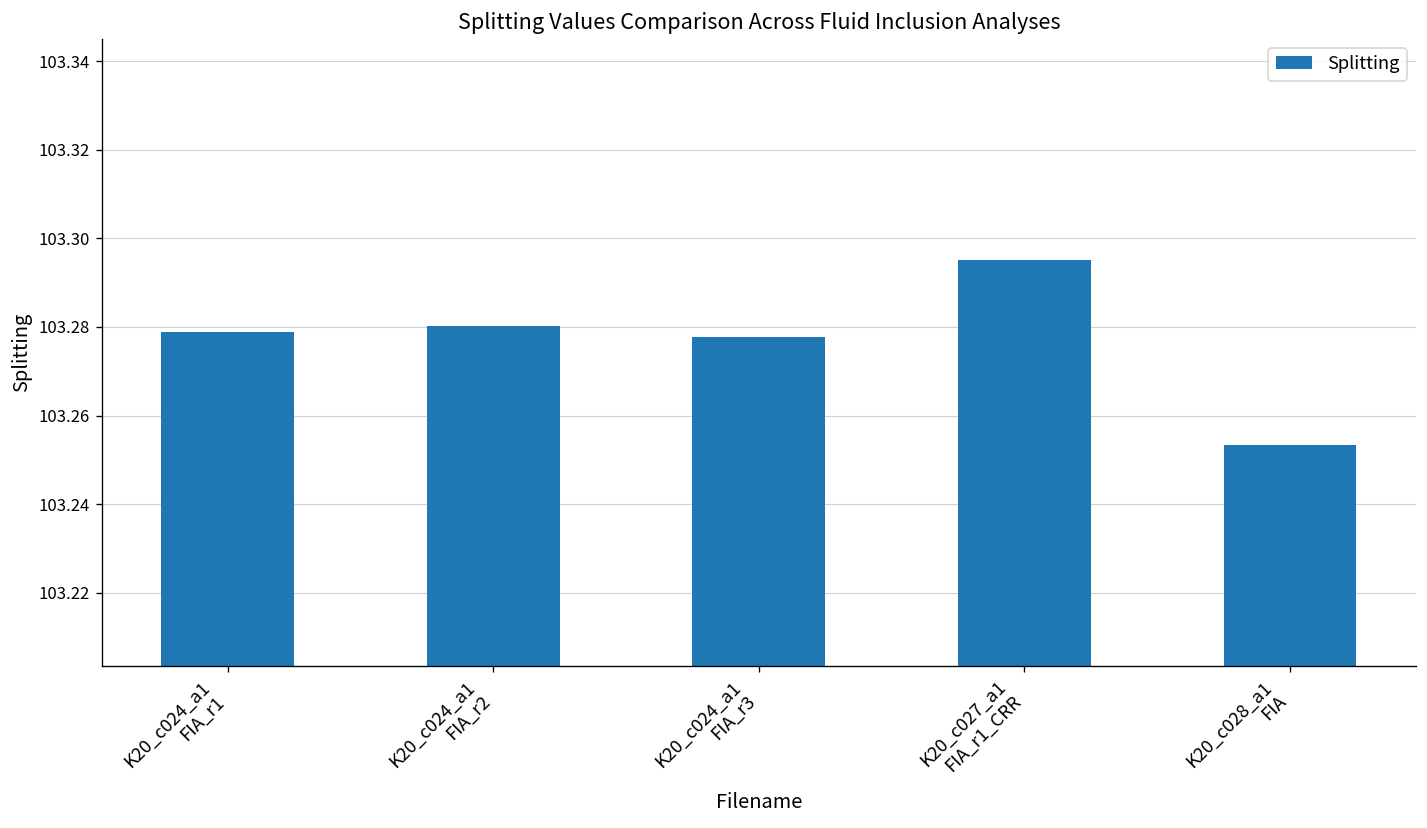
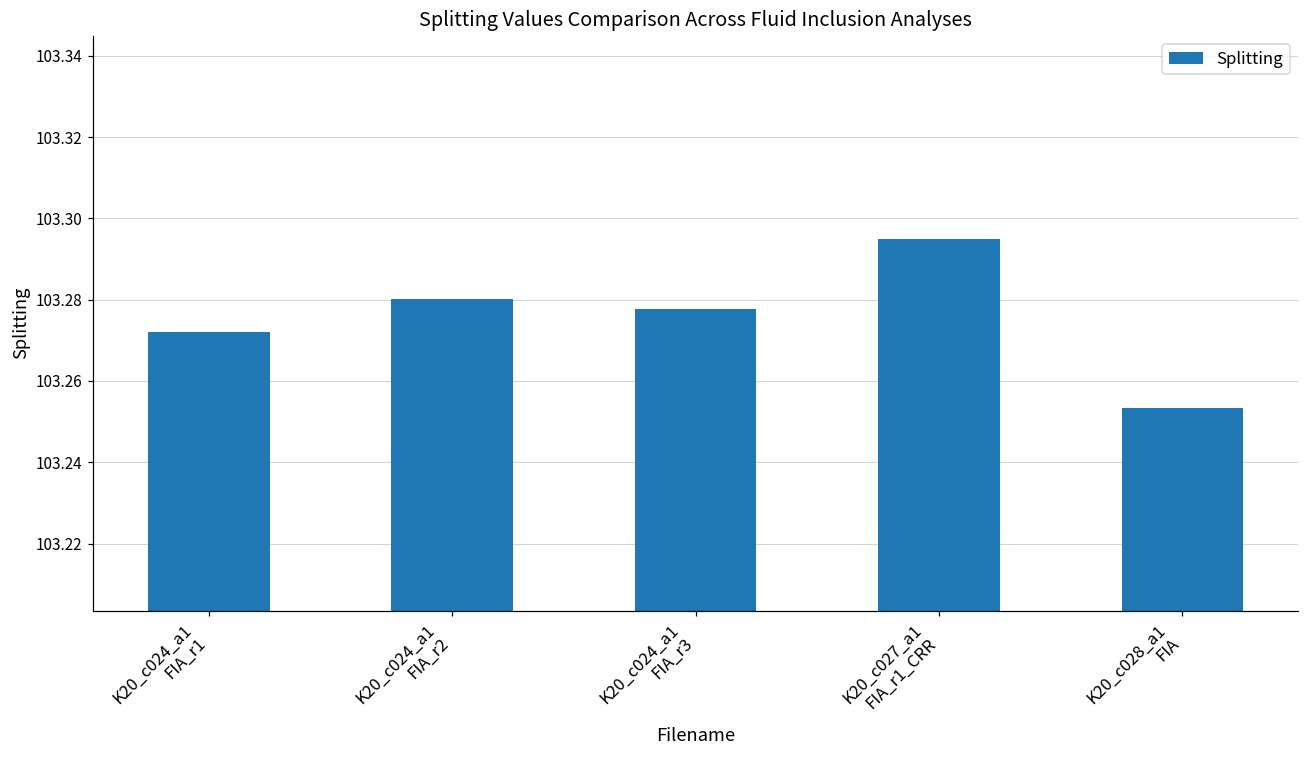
  {
-   "K20_c024_a1 FIA_r1": 103.279,
+   "K20_c024_a1 FIA_r1": 103.272,
    "K20_c024_a1 FIA_r2": 103.280,
    "K20_c024_a1 FIA_r3": 103.278,
    "K20_c027_a1 FIA_r1_CRR": 103.295,
    "K20_c028_a1 FIA": 103.253
  }
